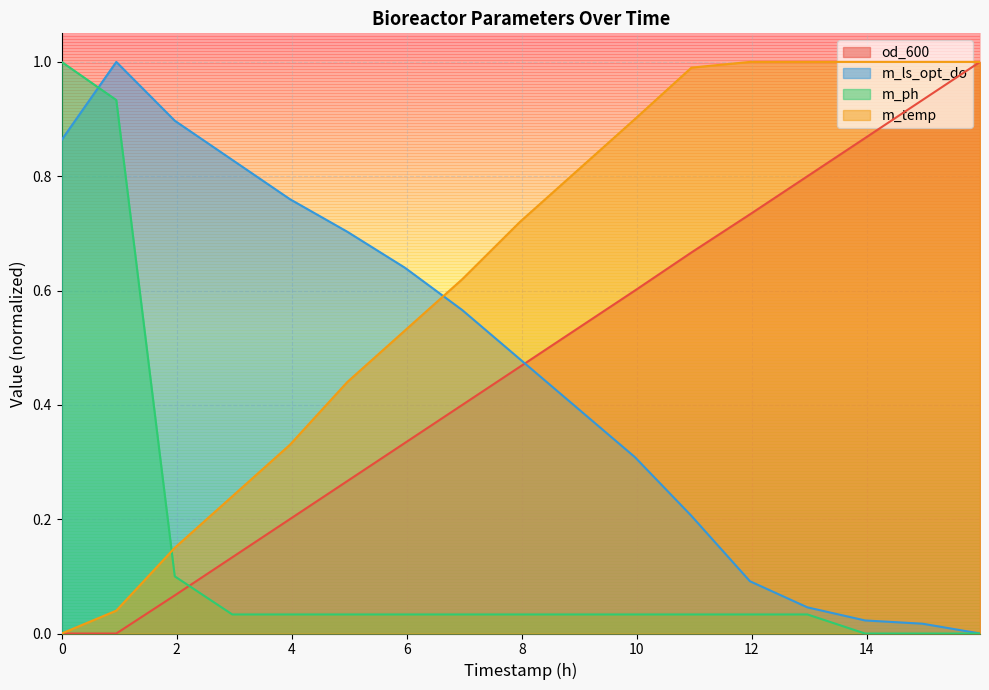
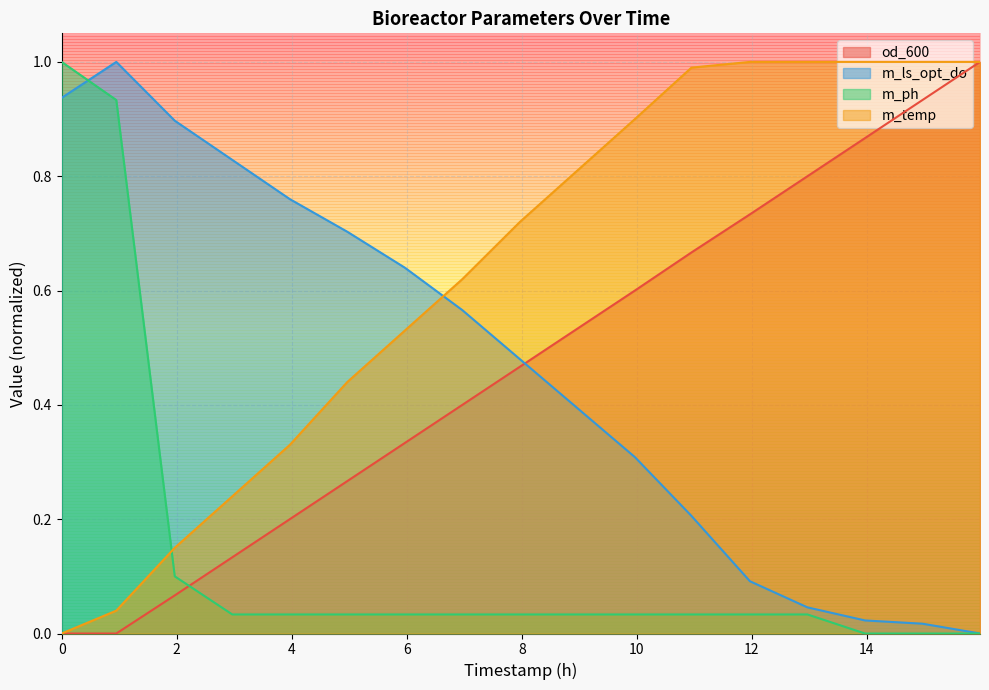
  {
    "m_ls_opt_do": {
-     "0": 0.86
+     "0": 0.94
    },
    "m_ph": {
      "0": 1.00
    }
  }
